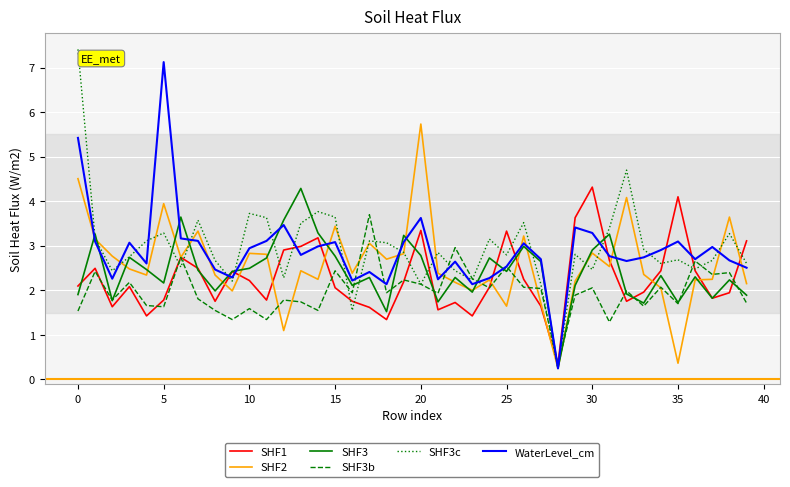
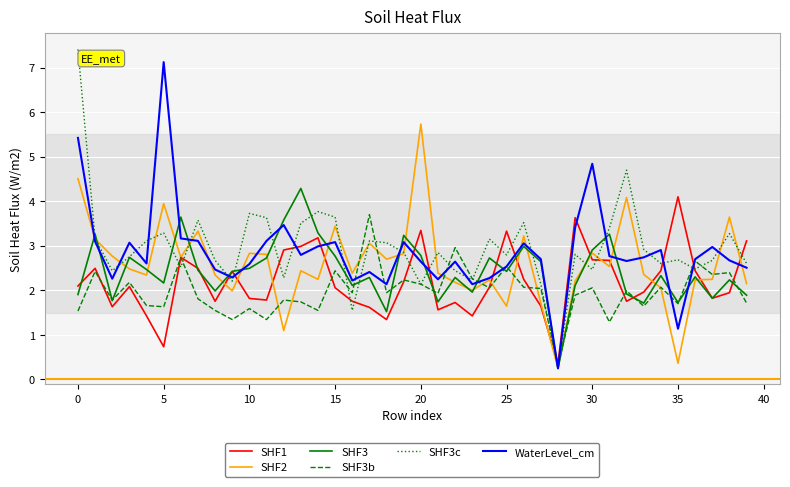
  {
    "SHF1": {
      "0": 2.1,
-     "5": 1.8,
-     "10": 2.2,
+     "5": 0.7,
+     "10": 1.8,
      "15": 2.1,
      "20": 3.3,
      "25": 3.3,
-     "30": 4.3,
+     "30": 2.7,
      "35": 4.1
    },
    "SHF2": {
      "0": 4.5,
      "5": 3.9,
      "10": 2.8,
      "15": 3.4,
      "20": 5.7,
      "25": 1.6,
      "30": 2.8,
      "35": 0.4
    },
    "WaterLevel_cm": {
      "0": 5.4,
      "5": 7.1,
-     "10": 2.9,
+     "10": 2.6,
      "15": 3.1,
-     "20": 3.6,
-     "30": 3.3,
-     "35": 3.1
+     "20": 2.6,
+     "30": 4.8,
+     "35": 1.1
    }
  }
